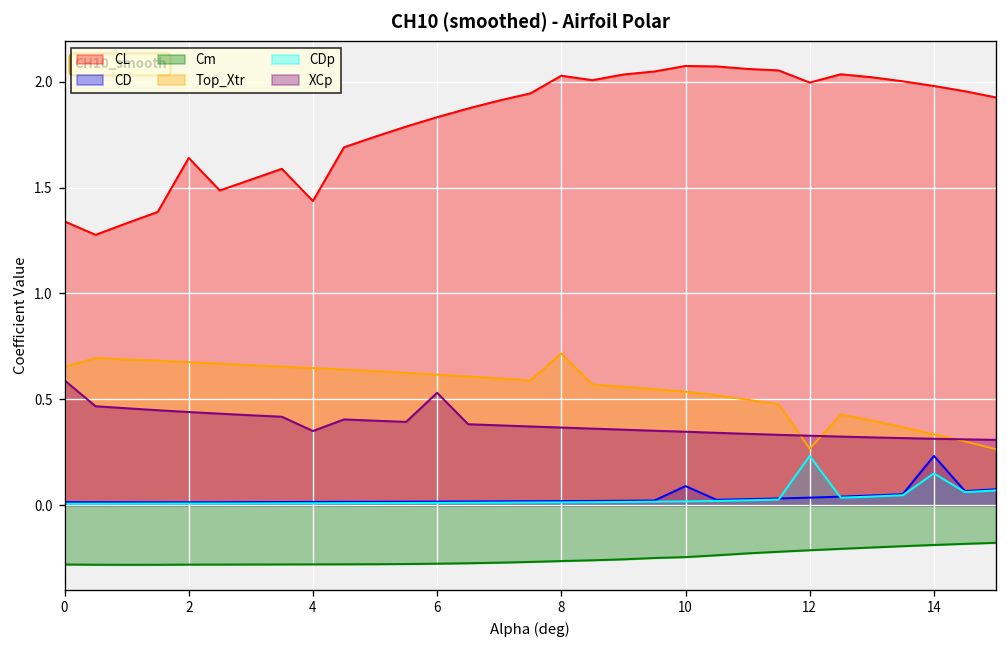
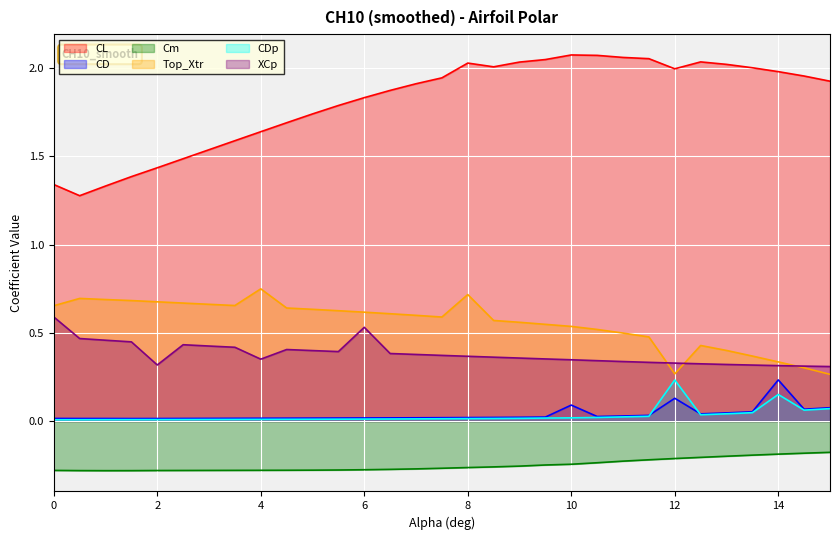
  {
    "CL": {
      "0": 1.34,
-     "2": 1.64,
-     "4": 1.44,
+     "2": 1.43,
+     "4": 1.64,
      "6": 1.83,
      "8": 2.03,
      "10": 2.07,
      "12": 2.00,
      "14": 1.98
    },
    "CD": {
      "10": 0.09,
-     "12": 0.04,
+     "12": 0.13,
      "14": 0.23
    },
    "Top_Xtr": {
      "0": 0.65,
      "2": 0.68,
-     "4": 0.65,
+     "4": 0.75,
      "6": 0.62,
      "8": 0.72,
      "10": 0.54,
      "12": 0.27,
      "14": 0.34
    },
    "CDp": {
      "10": 0.02,
      "12": 0.23,
      "14": 0.15
    },
    "XCp": {
      "0": 0.59,
-     "2": 0.44,
+     "2": 0.32,
      "4": 0.35,
      "6": 0.53,
      "8": 0.37,
      "10": 0.35,
      "12": 0.33,
      "14": 0.31
    }
  }
